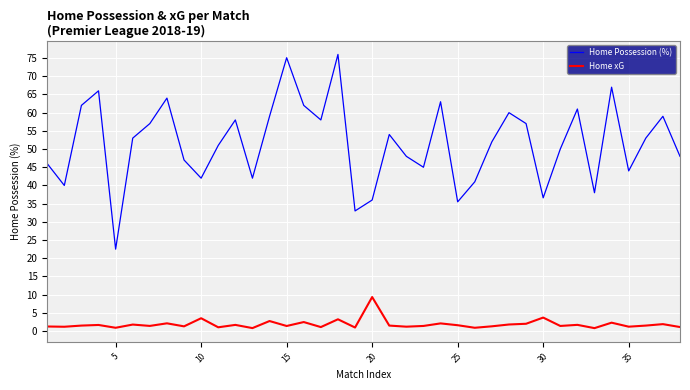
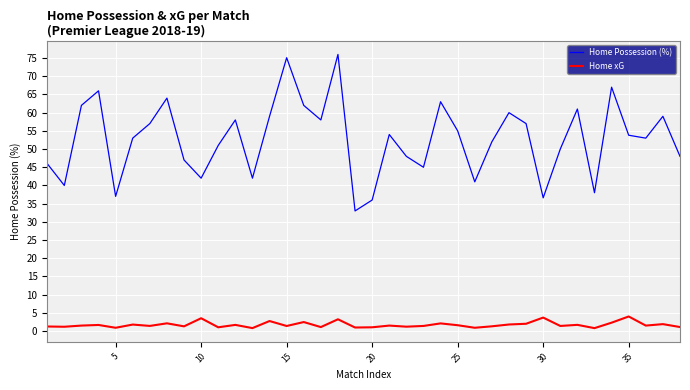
  {
    "Home Possession (%)": {
-     "5": 23,
+     "5": 37,
      "10": 42,
      "15": 75,
      "20": 36,
-     "25": 36,
+     "25": 55,
      "30": 37,
-     "35": 44
+     "35": 54
    },
    "Home xG": {
      "5": 1,
      "10": 4,
      "15": 1,
-     "20": 9,
+     "20": 1,
      "25": 2,
      "30": 4,
-     "35": 1
+     "35": 4
    }
  }
